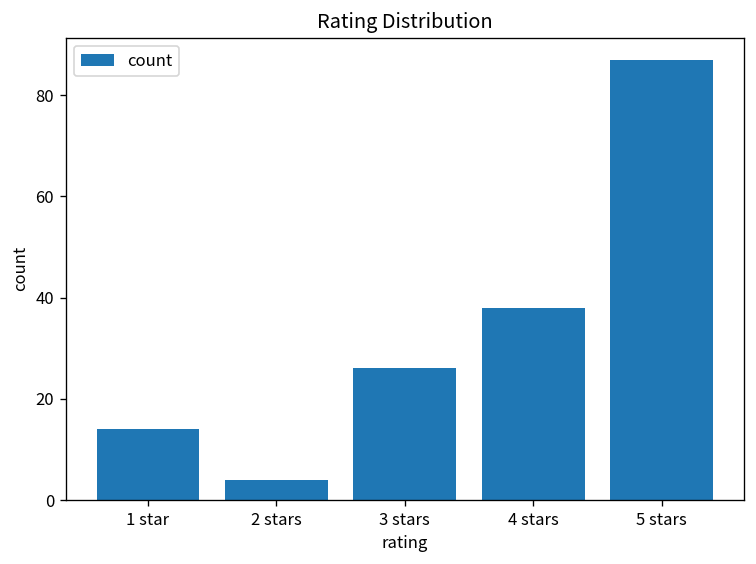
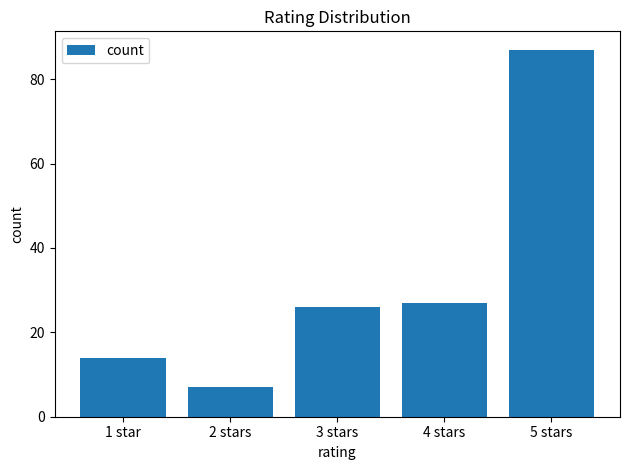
  {
    "1 star": 14,
-   "2 stars": 4,
+   "2 stars": 7,
    "3 stars": 26,
-   "4 stars": 38,
+   "4 stars": 27,
    "5 stars": 87
  }
